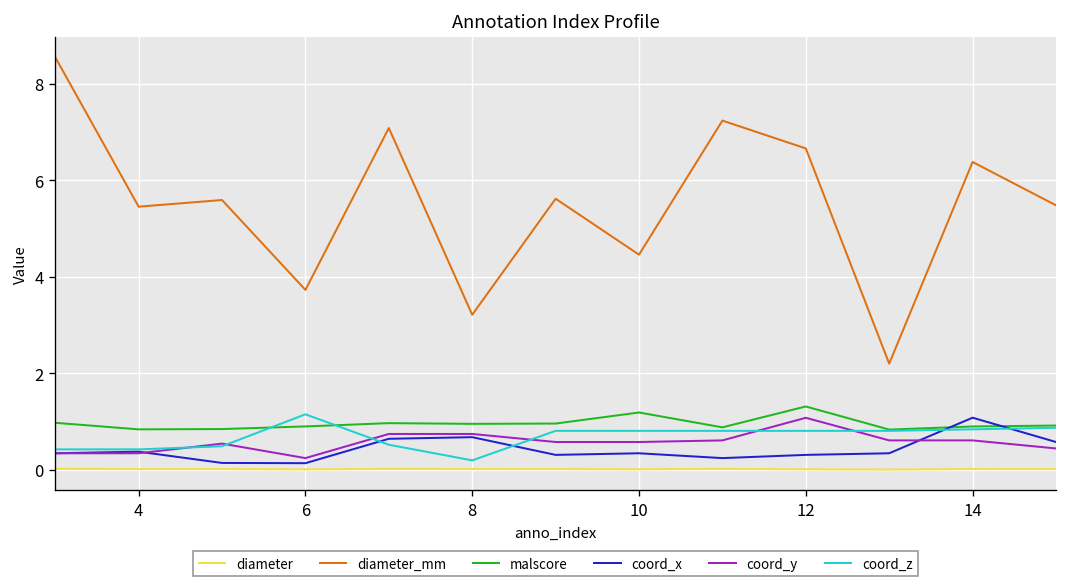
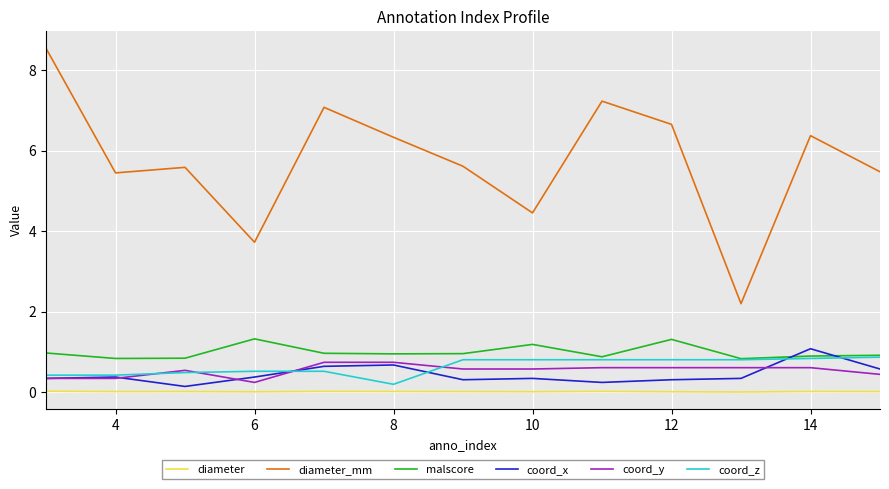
  {
    "diameter": {
      "4": 0.0,
      "6": 0.0,
      "8": 0.0,
      "10": 0.0,
      "12": 0.0,
      "14": 0.0
    },
    "diameter_mm": {
      "4": 5.5,
      "6": 3.7,
-     "8": 3.2,
+     "8": 6.3,
      "10": 4.5,
      "12": 6.7,
      "14": 6.4
    },
    "malscore": {
      "4": 0.8,
-     "6": 0.9,
+     "6": 1.3,
      "8": 1.0,
      "10": 1.2,
      "12": 1.3
    },
    "coord_x": {
-     "6": 0.1,
+     "6": 0.4,
      "8": 0.7,
      "10": 0.3,
      "12": 0.3,
      "14": 1.1
    },
    "coord_y": {
      "6": 0.2,
      "8": 0.7,
      "10": 0.6,
-     "12": 1.1,
+     "12": 0.6,
      "14": 0.6
    },
    "coord_z": {
-     "6": 1.2,
+     "6": 0.5,
      "8": 0.2,
      "10": 0.8,
      "12": 0.8
    }
  }
